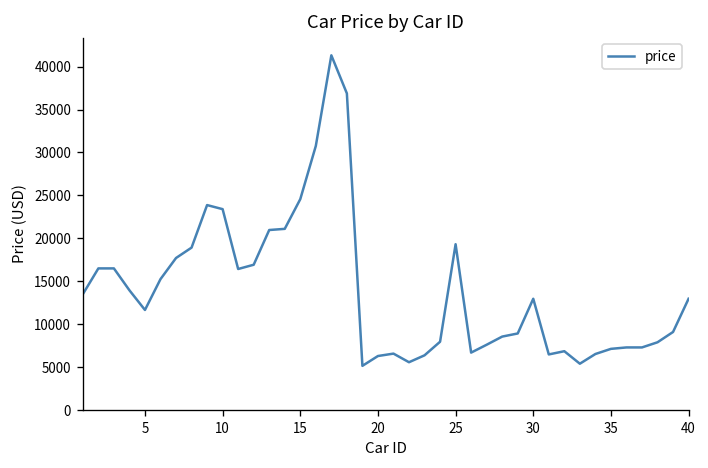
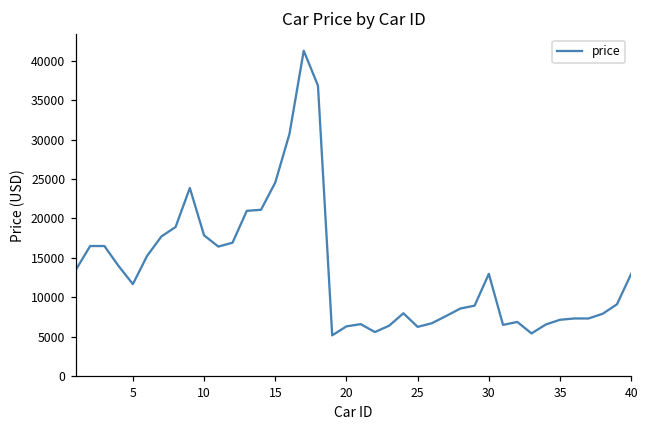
  {
    "5": 12000,
-   "10": 23000,
+   "10": 18000,
    "15": 25000,
    "20": 6000,
-   "25": 19000,
+   "25": 6000,
    "30": 13000,
    "35": 7000,
    "40": 13000
  }
